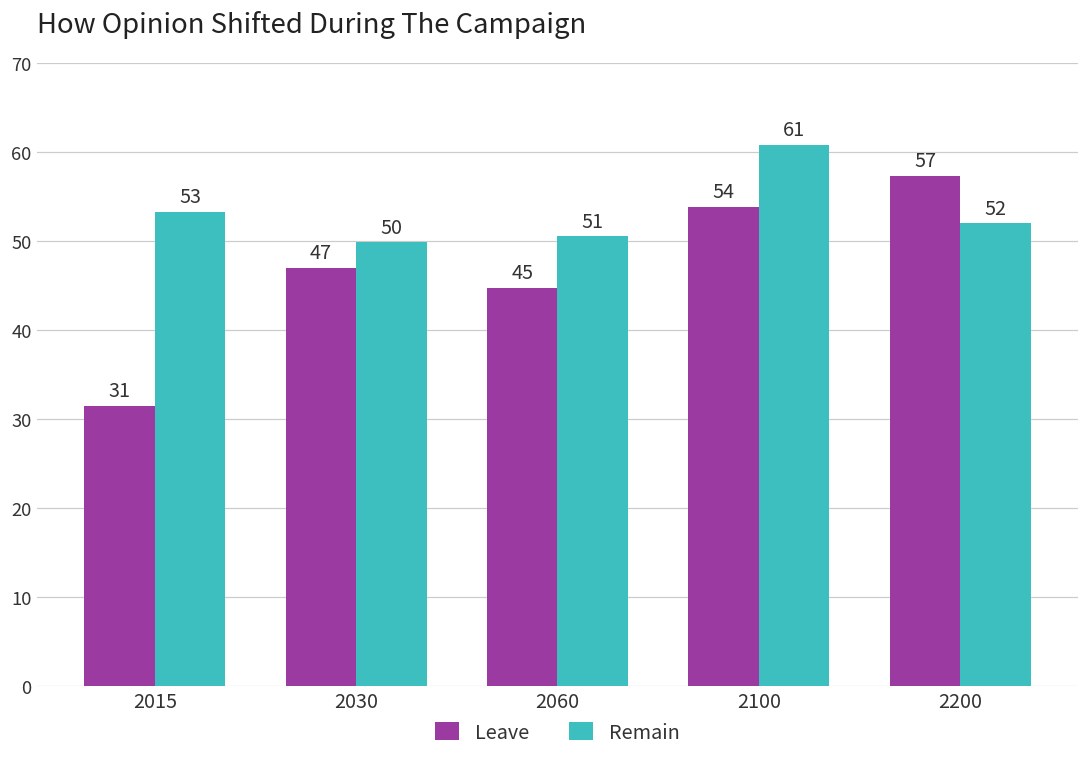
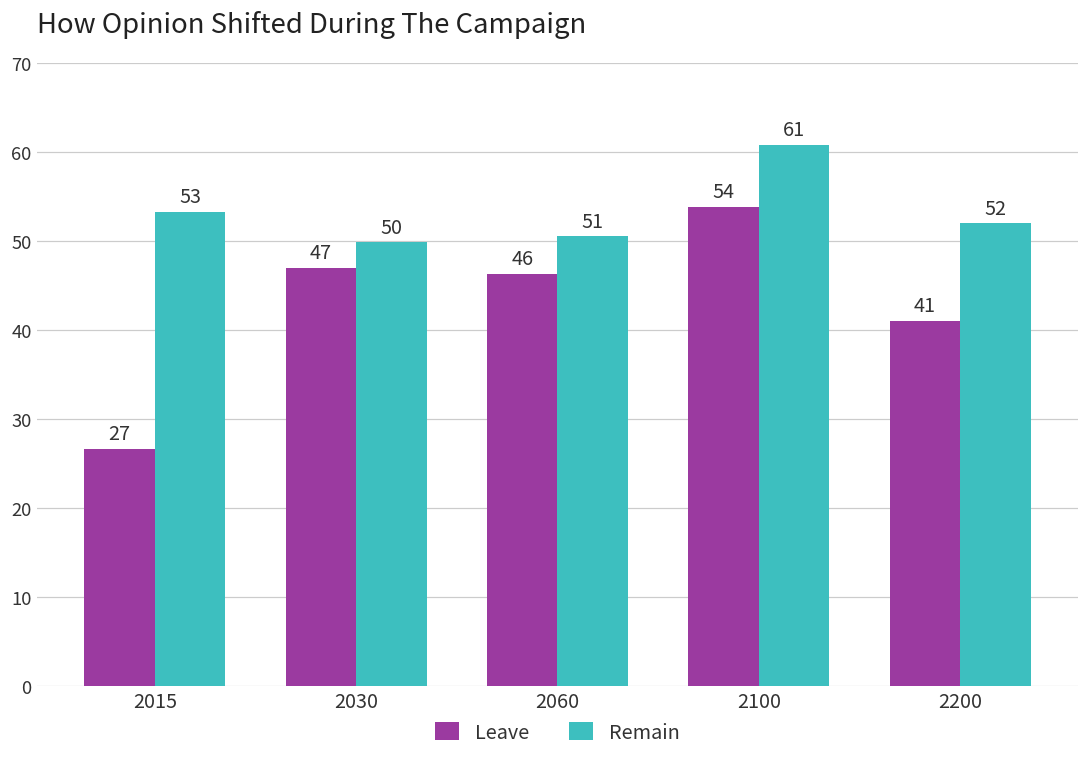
  {
    "Leave": {
-     "2015": 31,
+     "2015": 27,
      "2030": 47,
-     "2060": 45,
+     "2060": 46,
      "2100": 54,
-     "2200": 57
+     "2200": 41
    },
    "Remain": {
      "2015": 53,
      "2030": 50,
      "2060": 51,
      "2100": 61,
      "2200": 52
    }
  }
